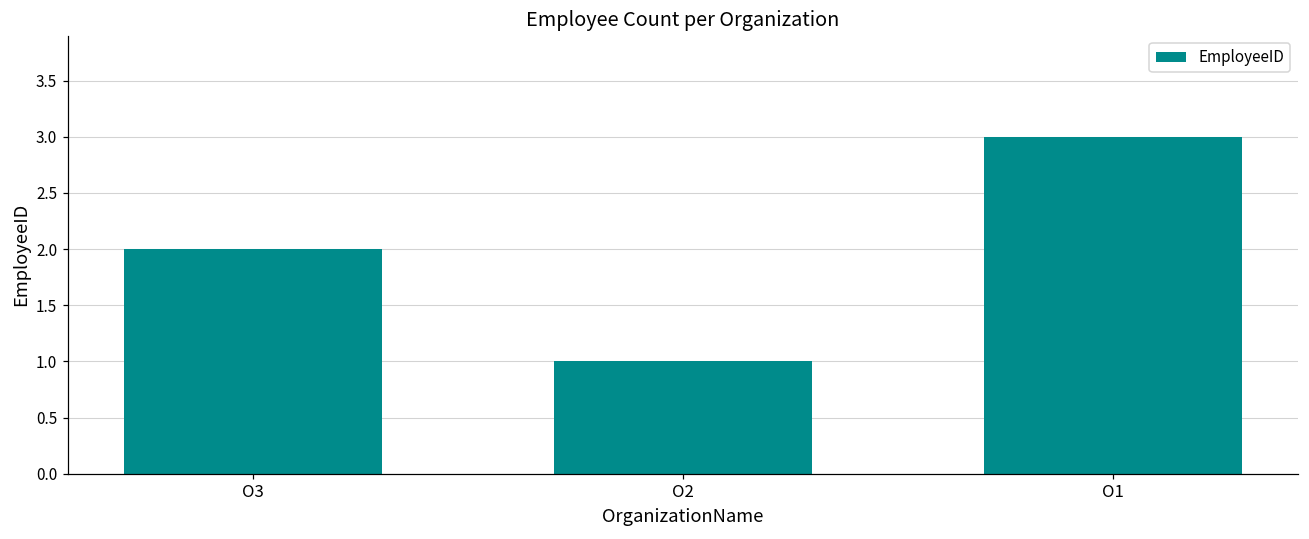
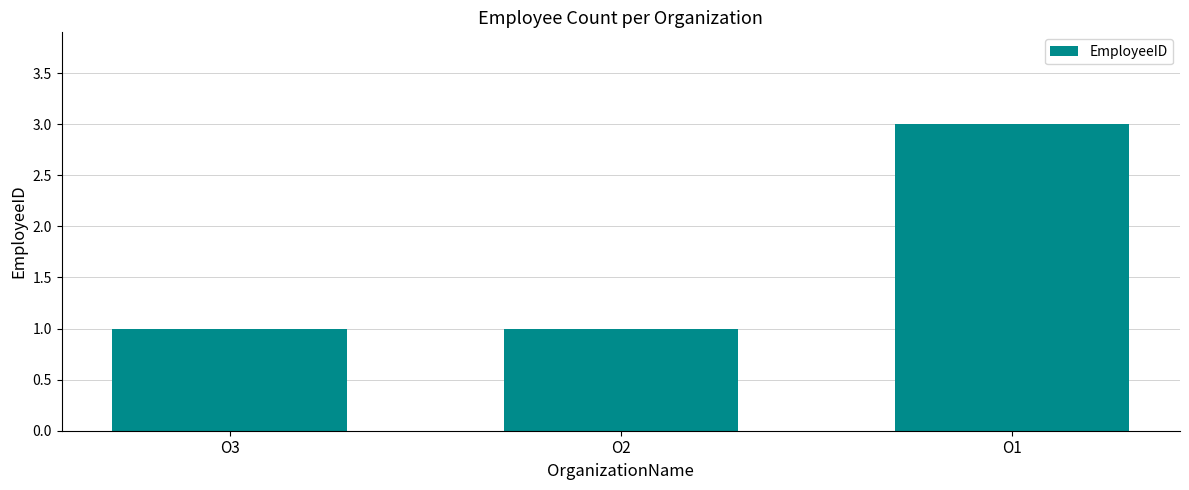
  {
-   "О3": 2,
+   "О3": 1,
    "О2": 1,
    "О1": 3
  }
